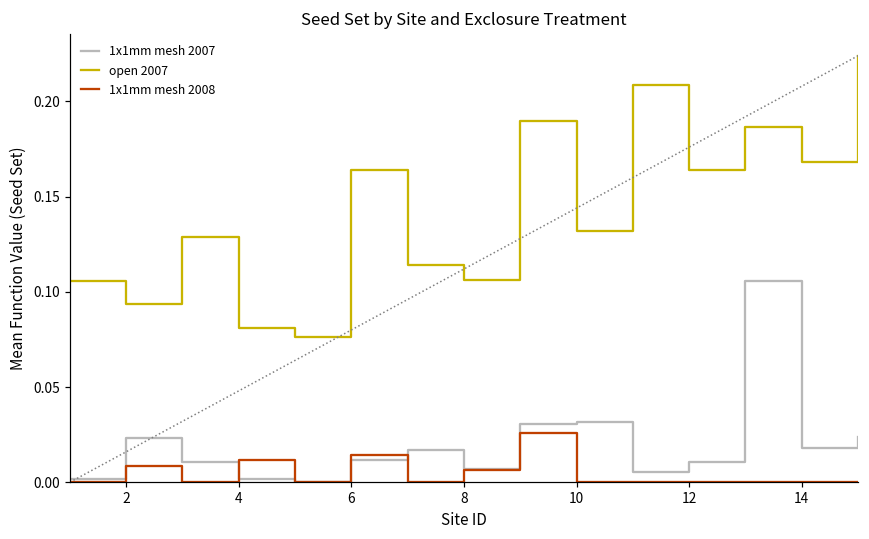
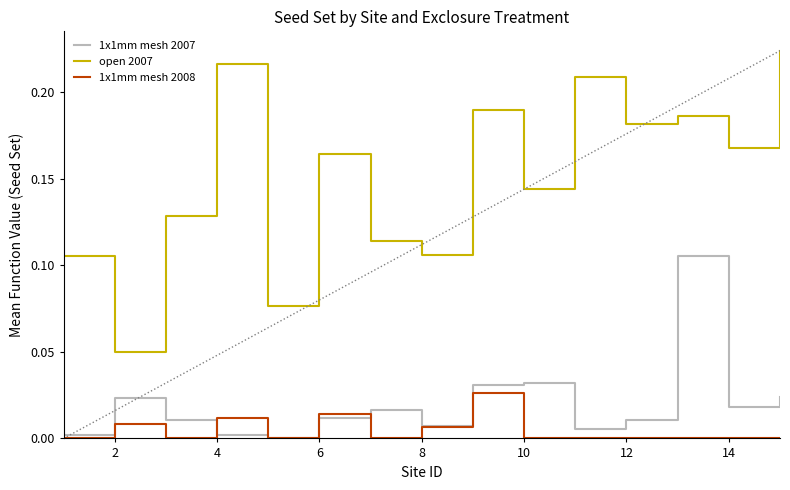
  {
    "1x1mm mesh 2007": {
      "2": 0.023,
      "4": 0.002,
      "6": 0.012,
      "10": 0.032,
      "12": 0.011,
      "14": 0.018
    },
    "open 2007": {
-     "2": 0.093,
-     "4": 0.081,
+     "2": 0.050,
+     "4": 0.216,
      "6": 0.164,
      "8": 0.106,
-     "10": 0.132,
-     "12": 0.164,
+     "10": 0.144,
+     "12": 0.182,
      "14": 0.168
    },
    "1x1mm mesh 2008": {
      "2": 0.008,
      "4": 0.012,
      "6": 0.014,
      "10": 0.000,
      "12": 0.000,
      "14": 0.000
    }
  }
